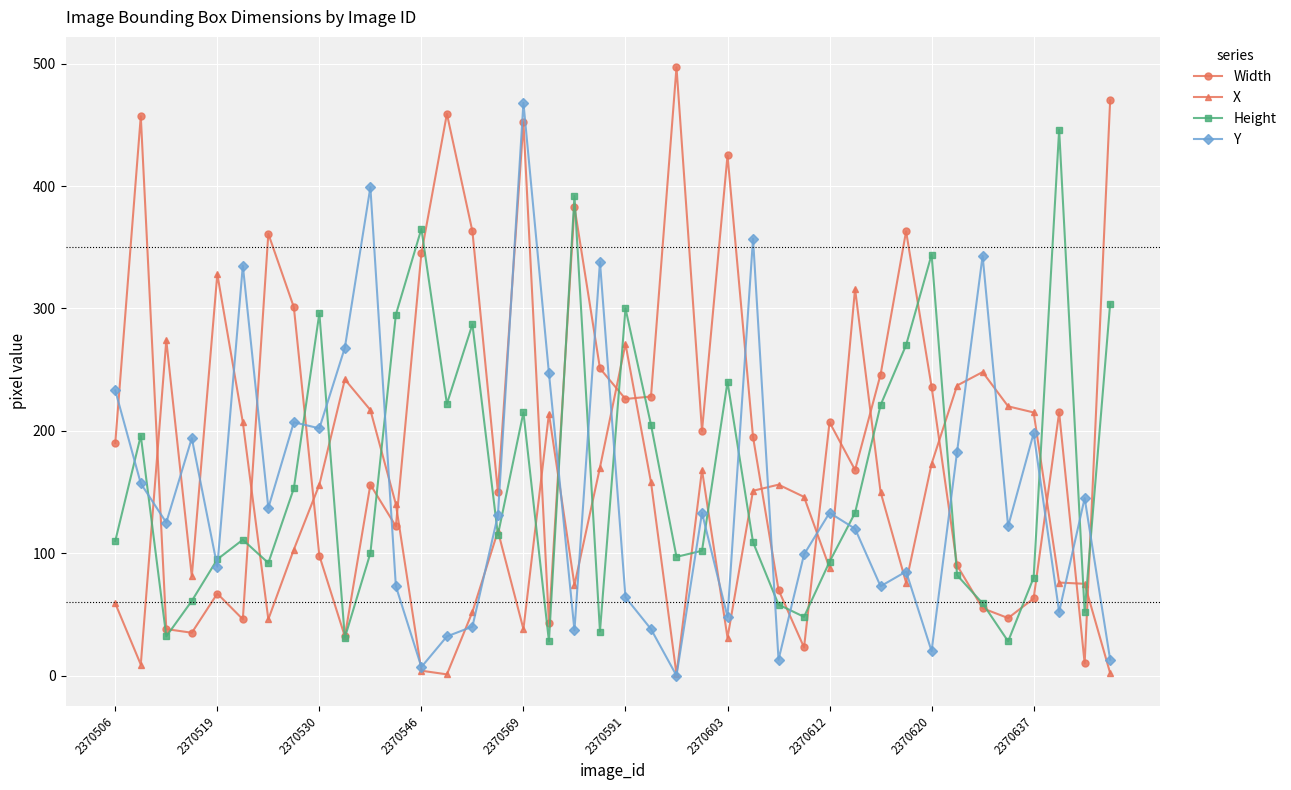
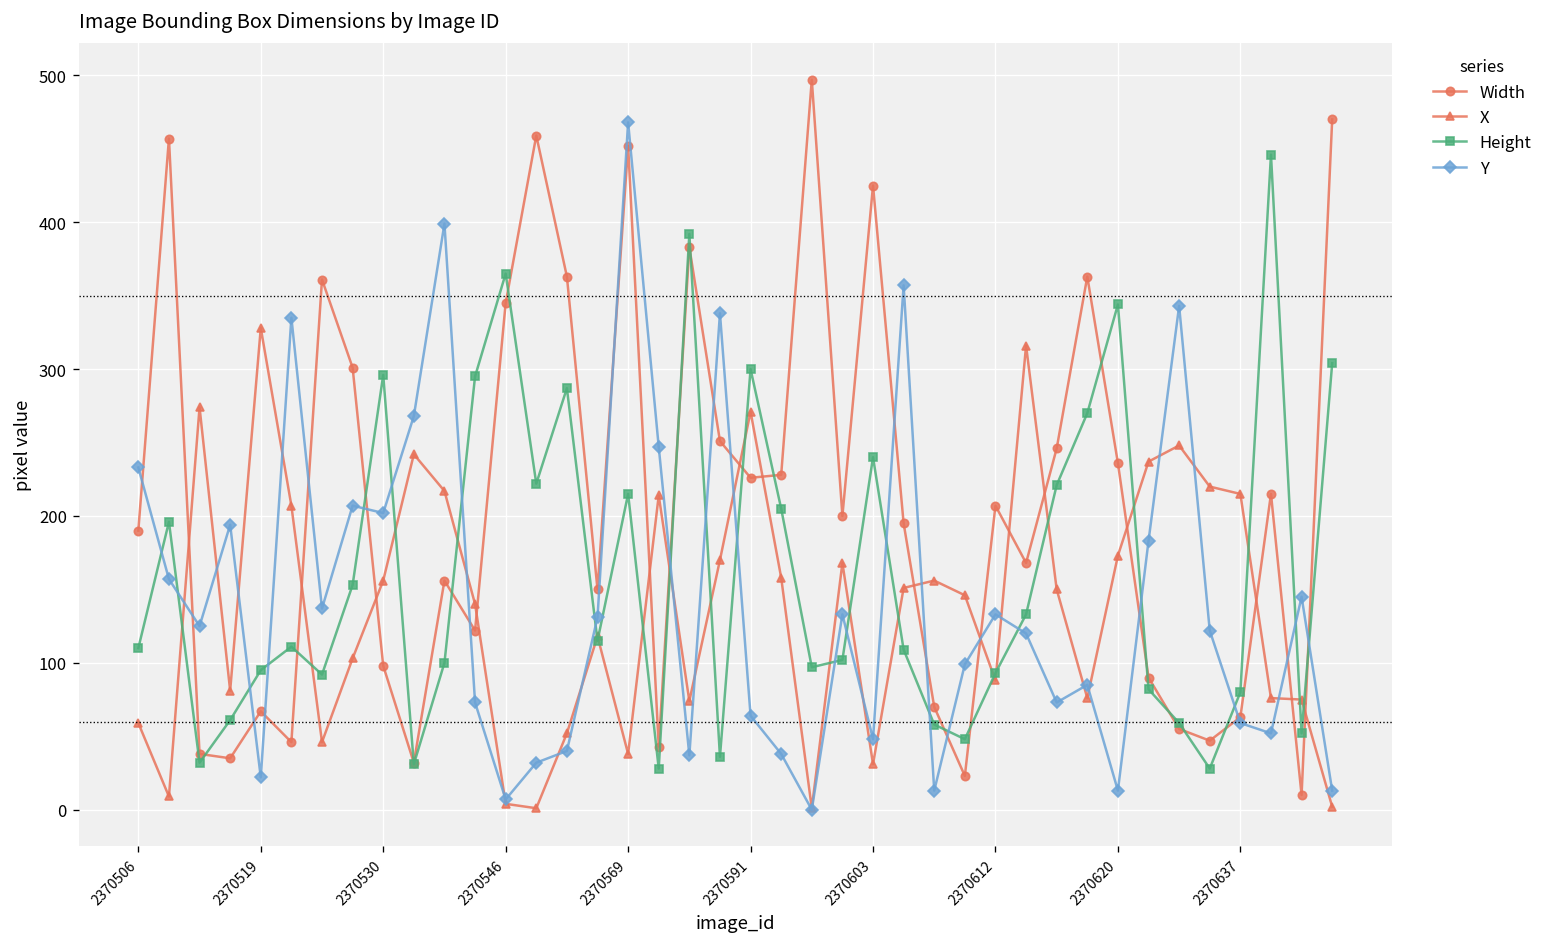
  {
    "Height": {
      "2370506": 110,
      "2370519": 95,
      "2370530": 296,
      "2370546": 365,
      "2370569": 215,
      "2370591": 300,
      "2370603": 240,
      "2370612": 93,
      "2370620": 344,
      "2370637": 80
    },
    "Y": {
      "2370506": 233,
-     "2370519": 89,
+     "2370519": 22,
      "2370530": 202,
      "2370546": 7,
      "2370569": 468,
      "2370591": 64,
      "2370603": 48,
      "2370612": 133,
-     "2370620": 20,
-     "2370637": 198
+     "2370620": 13,
+     "2370637": 59
    }
  }
